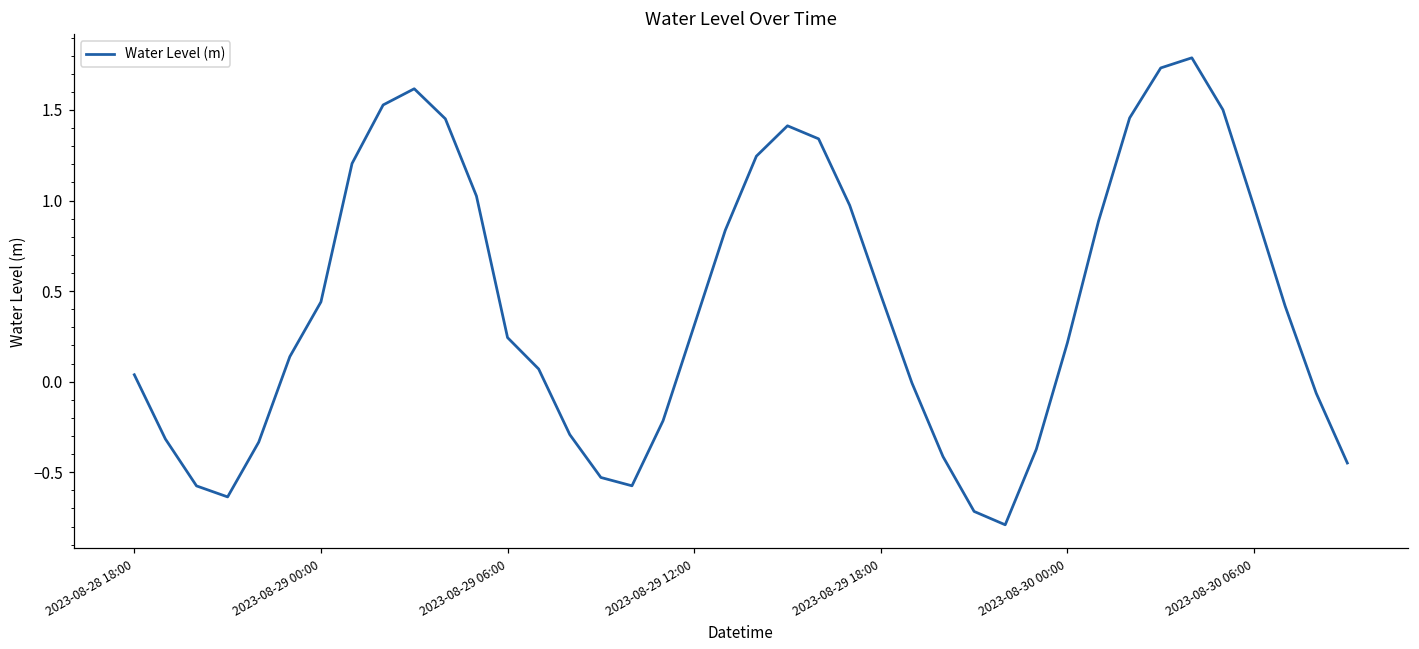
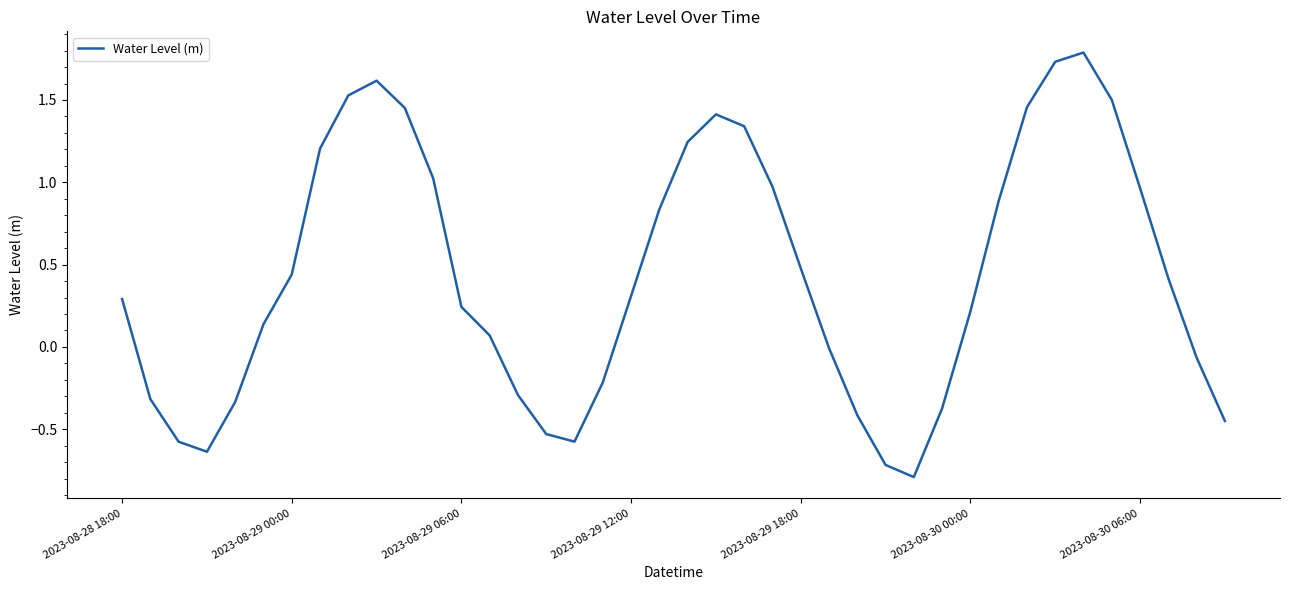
  {
-   "2023-08-28 18:00": 0.04,
+   "2023-08-28 18:00": 0.29,
    "2023-08-29 00:00": 0.44,
    "2023-08-29 06:00": 0.24,
    "2023-08-29 12:00": 0.31,
    "2023-08-29 18:00": 0.48,
    "2023-08-30 00:00": 0.21,
    "2023-08-30 06:00": 0.97
  }
